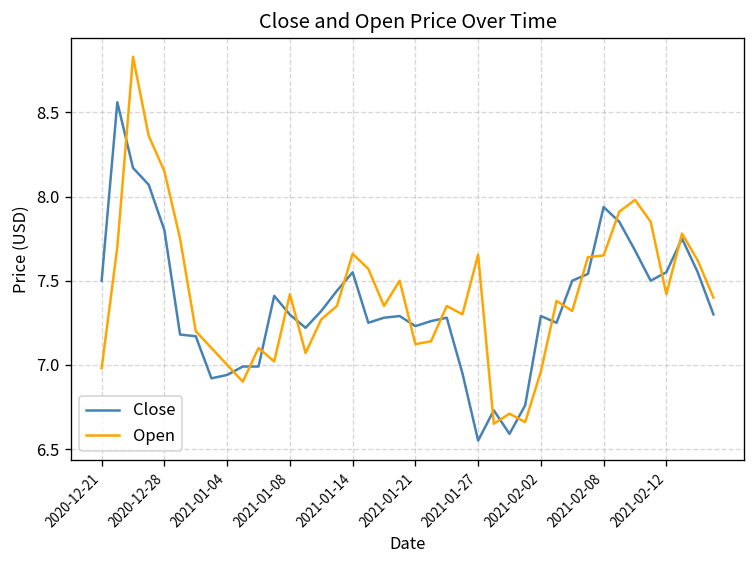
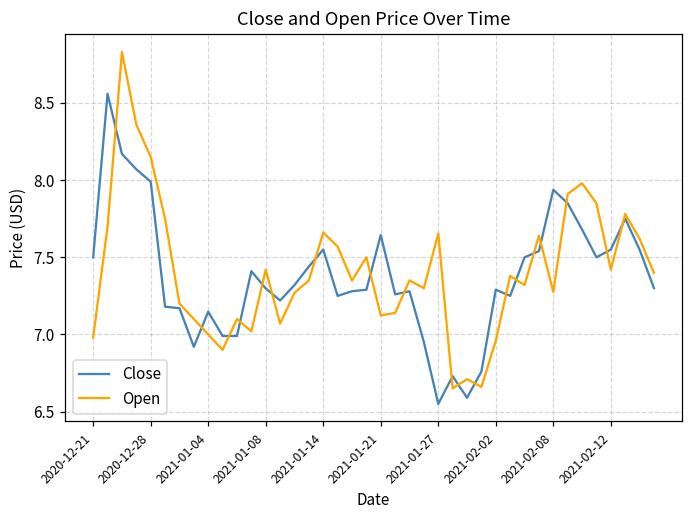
  {
    "Close": {
      "2020-12-21": 7.50,
-     "2020-12-28": 7.80,
-     "2021-01-04": 6.94,
+     "2020-12-28": 7.99,
+     "2021-01-04": 7.15,
      "2021-01-08": 7.30,
      "2021-01-14": 7.55,
-     "2021-01-21": 7.23,
+     "2021-01-21": 7.64,
      "2021-01-27": 6.55,
      "2021-02-02": 7.29,
      "2021-02-08": 7.94,
      "2021-02-12": 7.55
    },
    "Open": {
      "2020-12-21": 6.98,
      "2020-12-28": 8.15,
      "2021-01-04": 7.00,
      "2021-01-08": 7.42,
      "2021-01-14": 7.66,
      "2021-01-21": 7.12,
      "2021-01-27": 7.65,
      "2021-02-02": 6.96,
-     "2021-02-08": 7.65,
+     "2021-02-08": 7.28,
      "2021-02-12": 7.42
    }
  }
